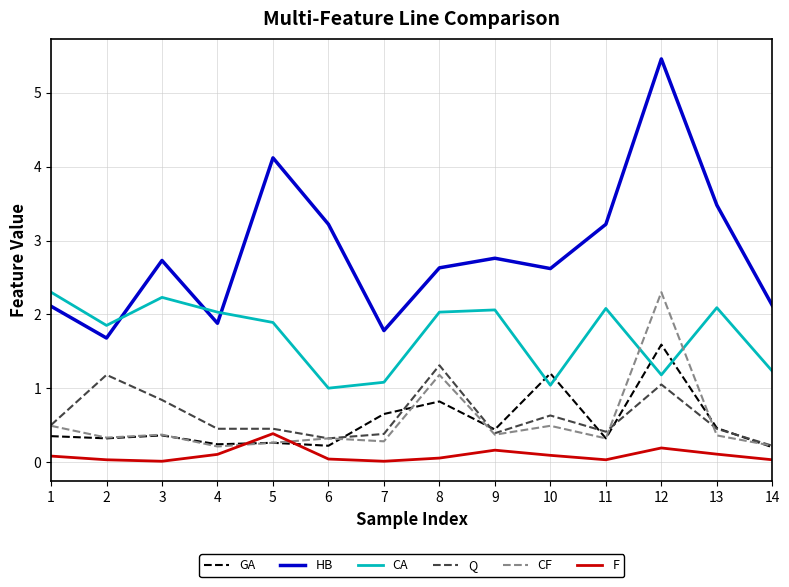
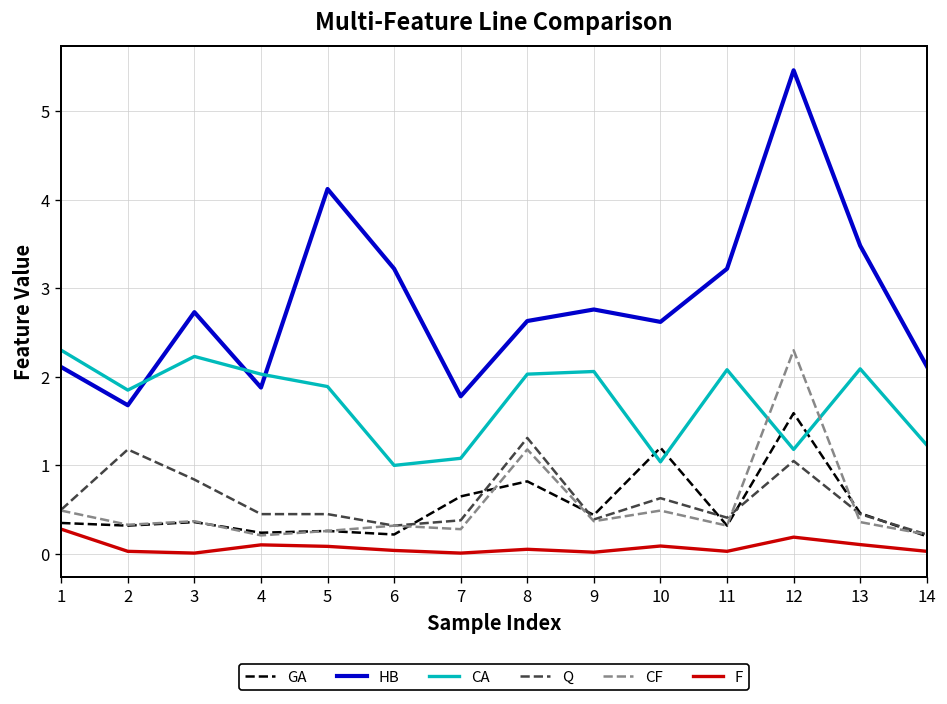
  {
    "GA": {
      "1": 0.4,
      "6": 0.2,
      "7": 0.7,
      "8": 0.8,
      "9": 0.4,
      "10": 1.2,
      "12": 1.6
    },
    "HB": {
      "1": 2.1,
      "2": 1.7,
      "3": 2.7,
      "4": 1.9,
      "5": 4.1,
      "6": 3.2,
      "7": 1.8,
      "8": 2.6,
      "9": 2.8,
      "10": 2.6,
      "11": 3.2,
      "12": 5.5,
      "13": 3.5,
      "14": 2.1
    },
    "CA": {
      "1": 2.3,
      "2": 1.9,
      "3": 2.2,
      "4": 2.0,
      "5": 1.9,
      "6": 1.0,
      "7": 1.1,
      "8": 2.0,
      "9": 2.1,
      "10": 1.0,
      "11": 2.1,
      "12": 1.2,
      "13": 2.1,
      "14": 1.2
    },
    "Q": {
      "2": 1.2,
      "3": 0.8,
      "4": 0.5,
      "5": 0.5,
      "7": 0.4,
      "8": 1.3,
      "10": 0.6,
      "11": 0.4,
      "12": 1.1
    },
    "CF": {
      "7": 0.3,
      "8": 1.2,
      "10": 0.5,
      "12": 2.3,
      "13": 0.4
    },
    "F": {
-     "1": 0.1,
+     "1": 0.3,
      "2": 0.0,
      "3": 0.0,
      "4": 0.1,
-     "5": 0.4,
+     "5": 0.1,
      "6": 0.0,
      "7": 0.0,
      "8": 0.1,
-     "9": 0.2,
+     "9": 0.0,
      "10": 0.1,
      "11": 0.0,
      "12": 0.2,
      "13": 0.1,
      "14": 0.0
    }
  }
